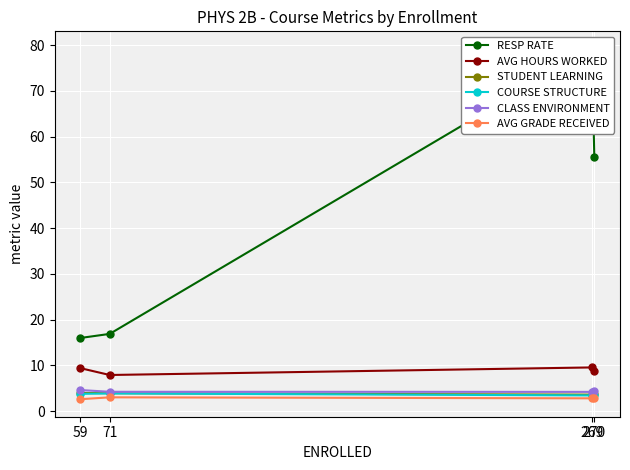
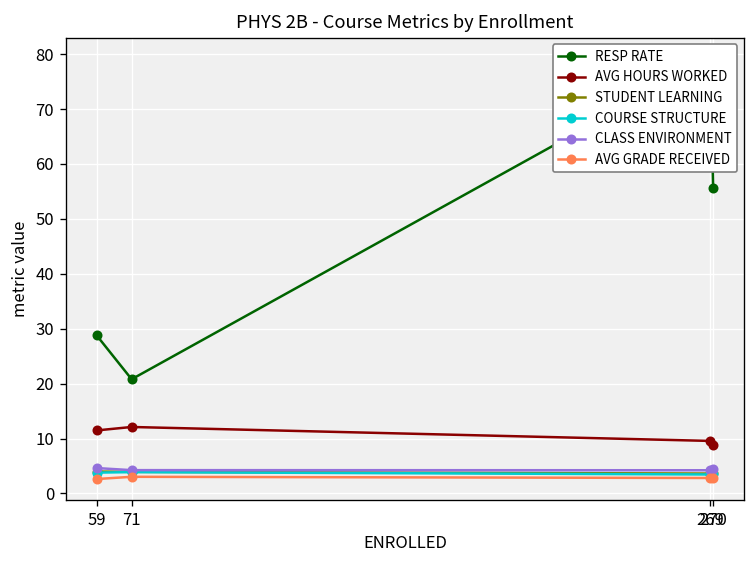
  {
    "RESP RATE": {
-     "59": 16,
-     "71": 17
+     "59": 29,
+     "71": 21
    },
    "AVG HOURS WORKED": {
-     "59": 9,
-     "71": 8
+     "59": 11,
+     "71": 12
    },
    "CLASS ENVIRONMENT": {
      "59": 5
    },
    "AVG GRADE RECEIVED": {
      "59": 3,
      "71": 3
    }
  }
